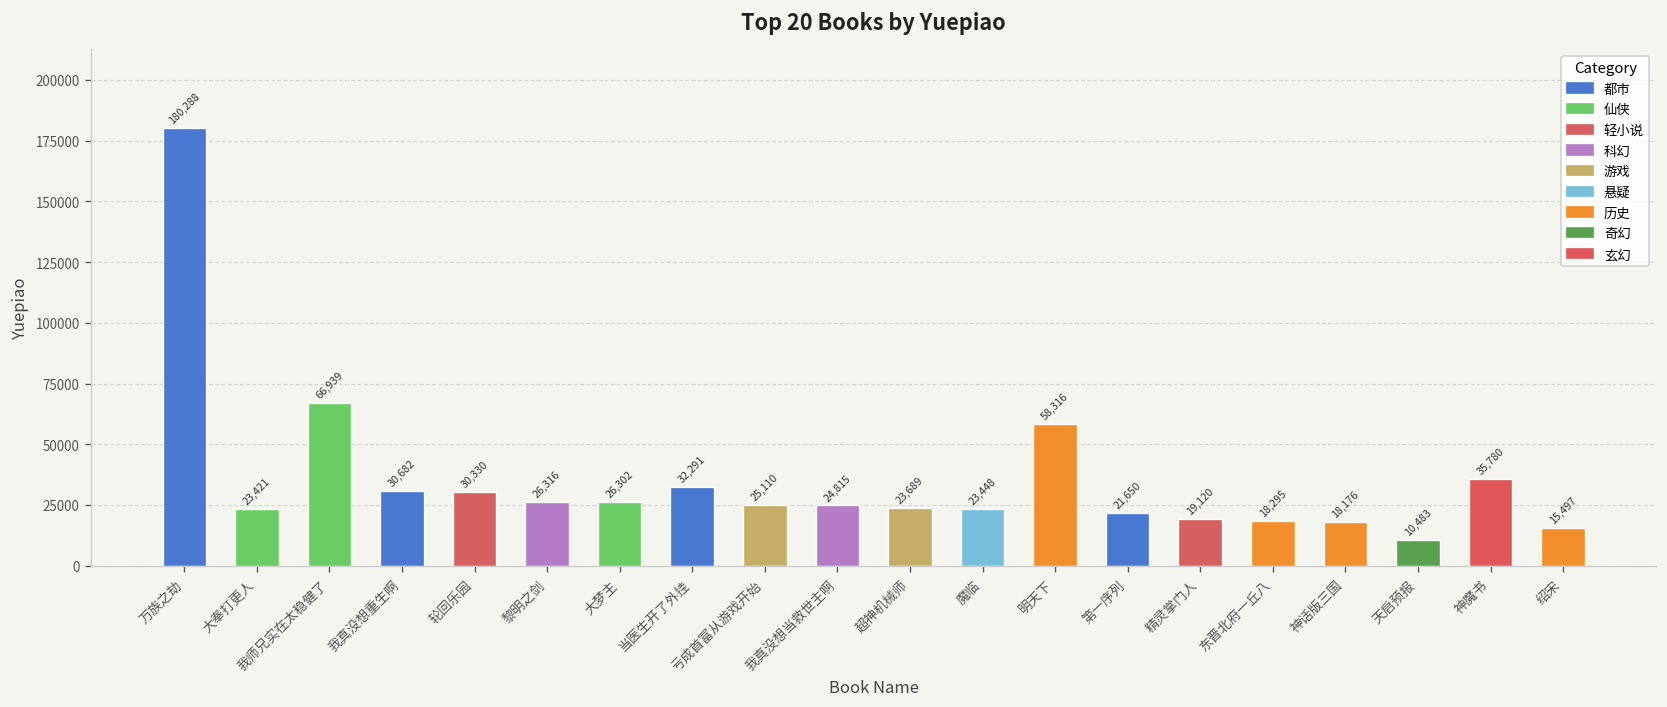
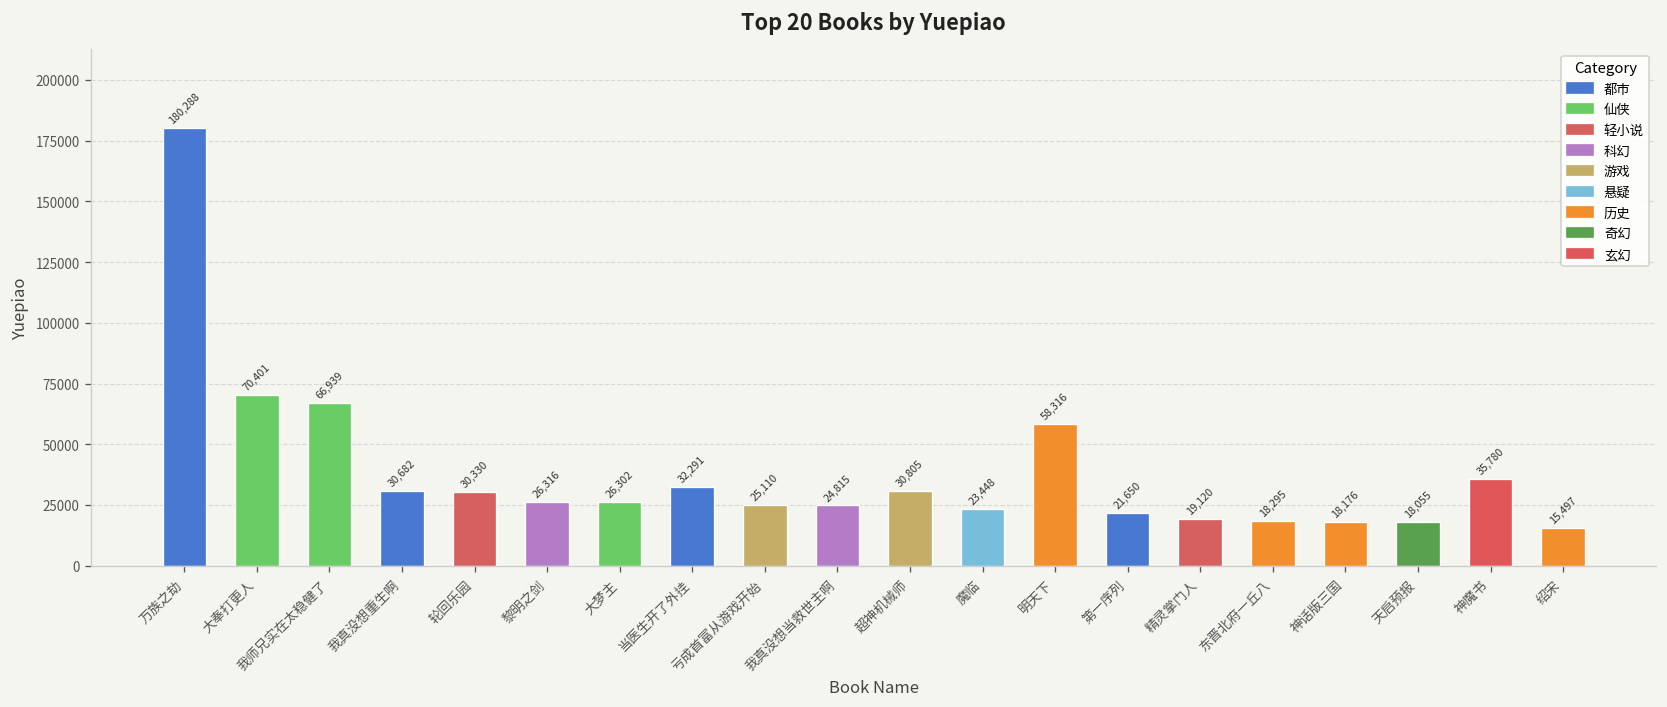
  {
    "万族之劫": "180,288",
-   "大奉打更人": "23,421",
+   "大奉打更人": "70,401",
    "我师兄实在太稳健了": "66,939",
    "我真没想重生啊": "30,682",
    "轮回乐园": "30,330",
    "黎明之剑": "26,316",
    "大梦主": "26,302",
    "当医生开了外挂": "32,291",
    "亏成首富从游戏开始": "25,110",
    "我真没想当救世主啊": "24,815",
-   "超神机械师": "23,689",
+   "超神机械师": "30,805",
    "魔临": "23,448",
    "明天下": "58,316",
    "第一序列": "21,650",
    "精灵掌门人": "19,120",
    "东晋北府一丘八": "18,295",
    "神话版三国": "18,176",
-   "天启预报": "10,483",
+   "天启预报": "18,055",
    "神魔书": "35,780",
    "绍宋": "15,497"
  }
